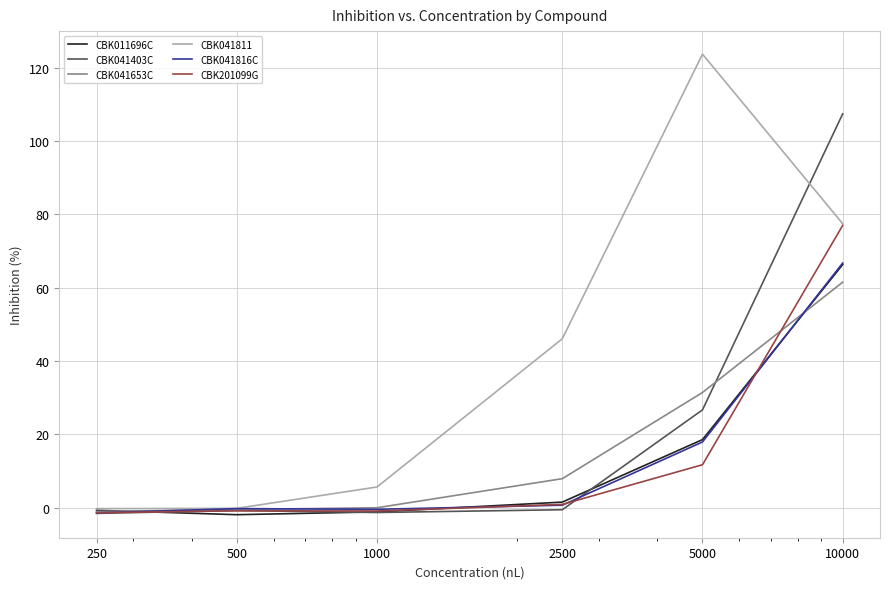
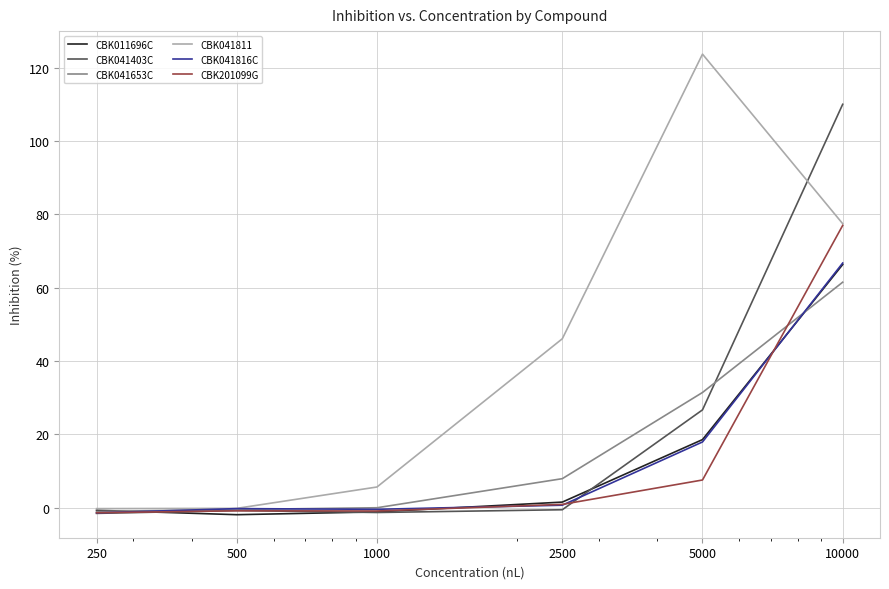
  {
    "CBK011696C": {
      "500": -2
    },
    "CBK041403C": {
      "2500": -1,
      "5000": 27,
-     "10000": 107
+     "10000": 110
    },
    "CBK201099G": {
-     "5000": 12
+     "5000": 8
    }
  }
